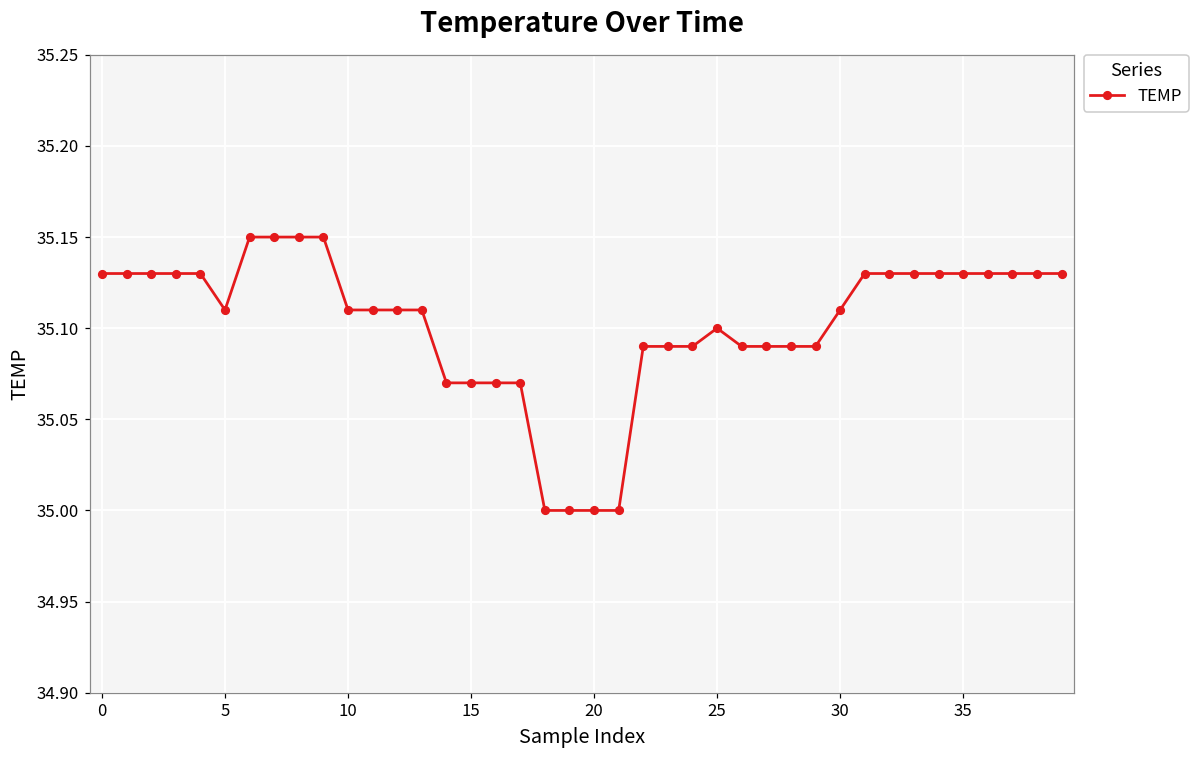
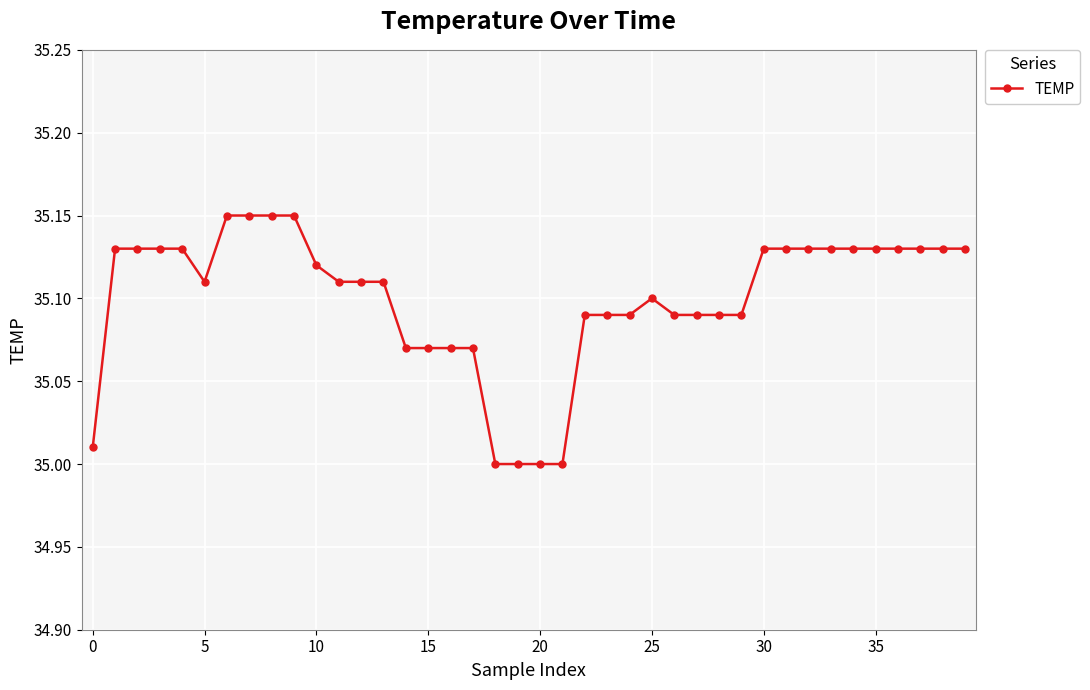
  {
-   "0": 35.13,
+   "0": 35.01,
    "5": 35.11,
-   "10": 35.11,
+   "10": 35.12,
    "15": 35.07,
    "20": 35.00,
    "25": 35.10,
-   "30": 35.11,
+   "30": 35.13,
    "35": 35.13
  }
